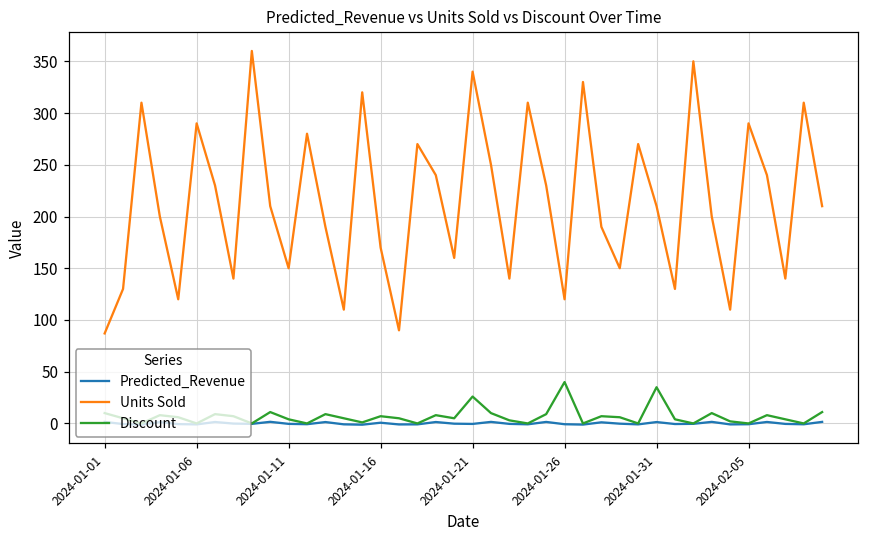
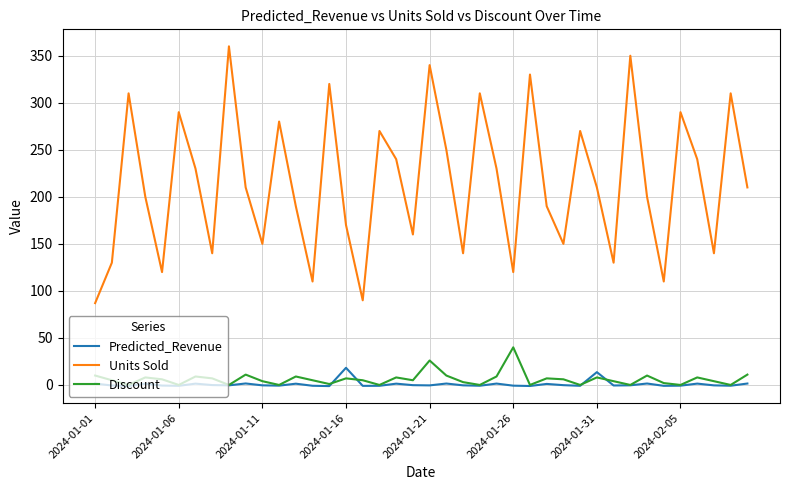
  {
    "Predicted_Revenue": {
      "2024-01-11": 0,
-     "2024-01-16": 0,
+     "2024-01-16": 20,
      "2024-01-21": 0,
      "2024-01-26": 0,
-     "2024-01-31": 0
+     "2024-01-31": 10
    },
    "Units Sold": {
      "2024-01-01": 90,
      "2024-01-06": 290,
      "2024-01-11": 150,
      "2024-01-16": 170,
      "2024-01-21": 340,
      "2024-01-26": 120,
      "2024-01-31": 210,
      "2024-02-05": 290
    },
    "Discount": {
      "2024-01-11": 0,
      "2024-01-16": 10,
      "2024-01-21": 30,
      "2024-01-26": 40,
-     "2024-01-31": 40
+     "2024-01-31": 10
    }
  }
